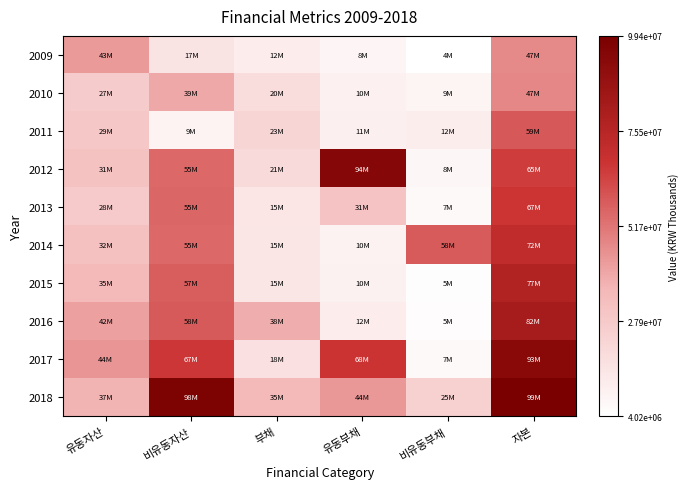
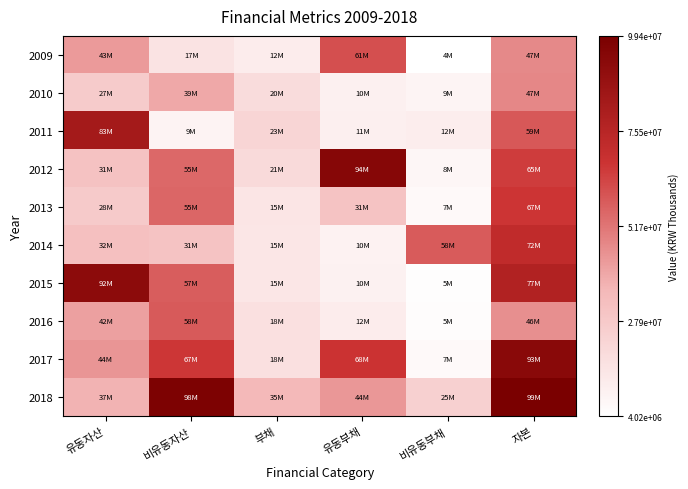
  {
    "2009": {
      "유동자산": "43M",
      "비유동자산": "17M",
      "부채": "12M",
-     "유동부채": "8M",
+     "유동부채": "61M",
      "비유동부채": "4M",
      "자본": "47M"
    },
    "2010": {
      "유동자산": "27M",
      "비유동자산": "39M",
      "부채": "20M",
      "유동부채": "10M",
      "비유동부채": "9M",
      "자본": "47M"
    },
    "2011": {
-     "유동자산": "29M",
+     "유동자산": "83M",
      "비유동자산": "9M",
      "부채": "23M",
      "유동부채": "11M",
      "비유동부채": "12M",
      "자본": "59M"
    },
    "2012": {
      "유동자산": "31M",
      "비유동자산": "55M",
      "부채": "21M",
      "유동부채": "94M",
      "비유동부채": "8M",
      "자본": "65M"
    },
    "2013": {
      "유동자산": "28M",
      "비유동자산": "55M",
      "부채": "15M",
      "유동부채": "31M",
      "비유동부채": "7M",
      "자본": "67M"
    },
    "2014": {
      "유동자산": "32M",
-     "비유동자산": "55M",
+     "비유동자산": "31M",
      "부채": "15M",
      "유동부채": "10M",
      "비유동부채": "58M",
      "자본": "72M"
    },
    "2015": {
-     "유동자산": "35M",
+     "유동자산": "92M",
      "비유동자산": "57M",
      "부채": "15M",
      "유동부채": "10M",
      "비유동부채": "5M",
      "자본": "77M"
    },
    "2016": {
      "유동자산": "42M",
      "비유동자산": "58M",
-     "부채": "38M",
+     "부채": "18M",
      "유동부채": "12M",
      "비유동부채": "5M",
-     "자본": "82M"
+     "자본": "46M"
    },
    "2017": {
      "유동자산": "44M",
      "비유동자산": "67M",
      "부채": "18M",
      "유동부채": "68M",
      "비유동부채": "7M",
      "자본": "93M"
    },
    "2018": {
      "유동자산": "37M",
      "비유동자산": "98M",
      "부채": "35M",
      "유동부채": "44M",
      "비유동부채": "25M",
      "자본": "99M"
    }
  }
